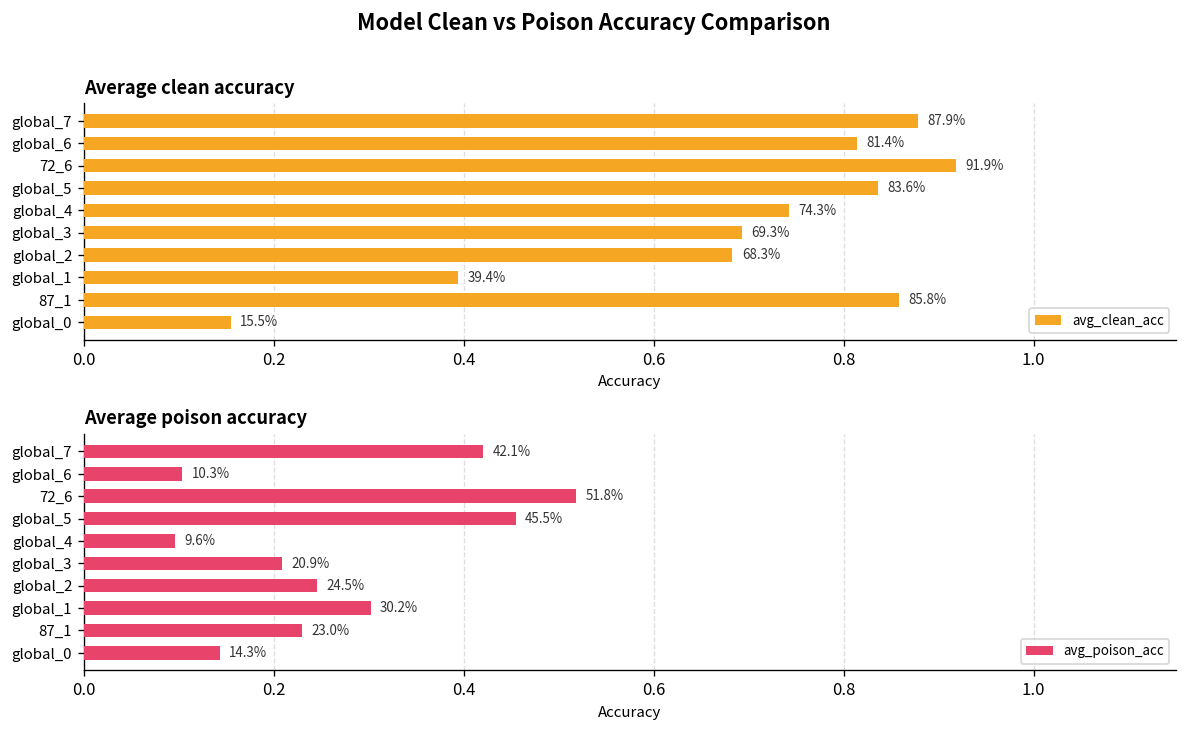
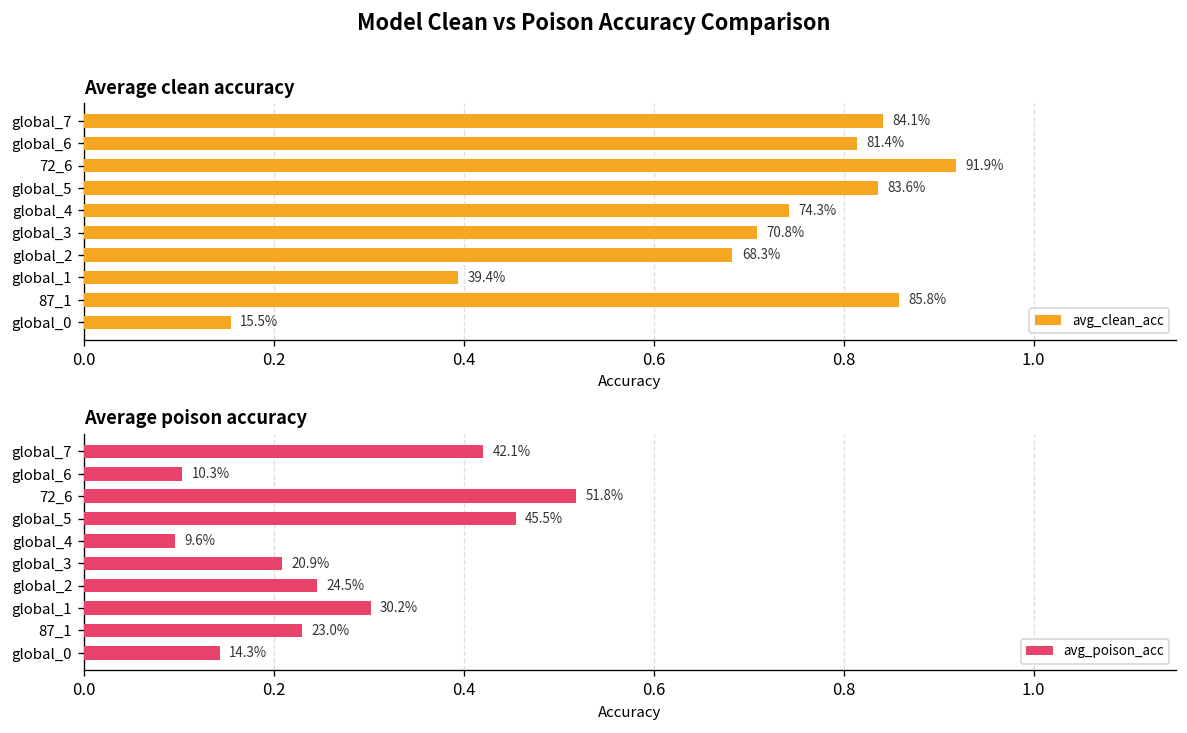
  {
    "Average clean accuracy": {
-     "global_7": "87.9%",
+     "global_7": "84.1%",
      "global_6": "81.4%",
      "72_6": "91.9%",
      "global_5": "83.6%",
      "global_4": "74.3%",
-     "global_3": "69.3%",
+     "global_3": "70.8%",
      "global_2": "68.3%",
      "global_1": "39.4%",
      "87_1": "85.8%",
      "global_0": "15.5%"
    },
    "Average poison accuracy": {
      "global_7": "42.1%",
      "global_6": "10.3%",
      "72_6": "51.8%",
      "global_5": "45.5%",
      "global_4": "9.6%",
      "global_3": "20.9%",
      "global_2": "24.5%",
      "global_1": "30.2%",
      "87_1": "23.0%",
      "global_0": "14.3%"
    }
  }
